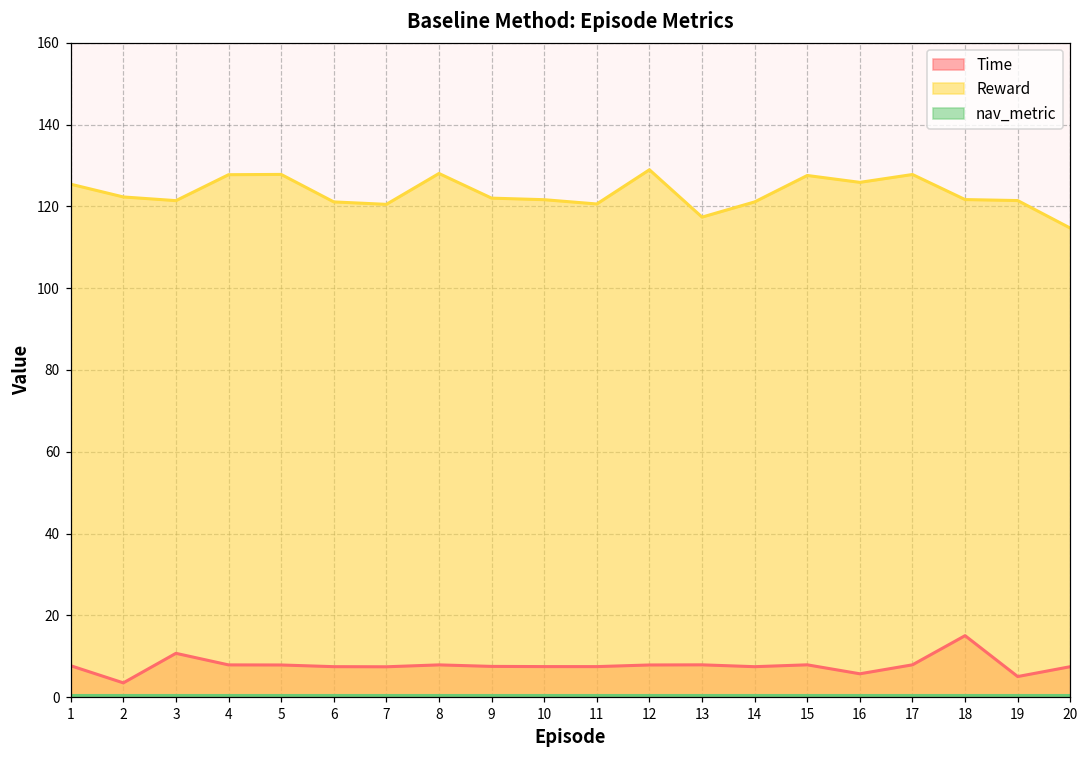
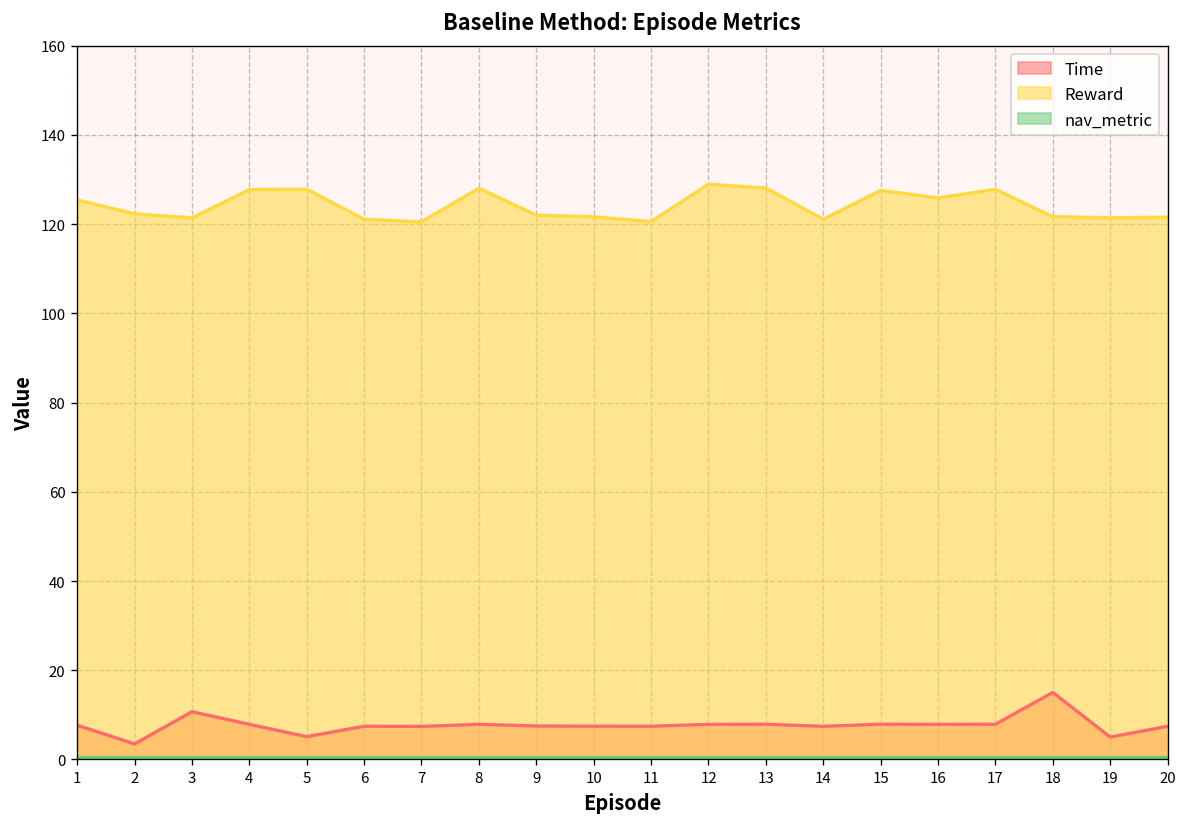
  {
    "Time": {
      "1": 8,
      "2": 3,
      "3": 11,
      "4": 8,
-     "5": 8,
+     "5": 5,
      "6": 7,
      "7": 7,
      "8": 8,
      "9": 8,
      "10": 7,
      "11": 7,
      "12": 8,
      "13": 8,
      "14": 7,
      "15": 8,
-     "16": 6,
+     "16": 8,
      "17": 8,
      "18": 15,
      "19": 5,
      "20": 7
    },
    "Reward": {
      "1": 125,
      "2": 122,
      "3": 121,
      "4": 128,
      "5": 128,
      "6": 121,
      "7": 120,
      "8": 128,
      "9": 122,
      "10": 122,
      "11": 121,
      "12": 129,
-     "13": 117,
+     "13": 128,
      "14": 121,
      "15": 128,
      "16": 126,
      "17": 128,
      "18": 122,
      "19": 121,
-     "20": 115
+     "20": 122
    },
    "nav_metric": {
      "1": 1,
      "2": 1,
      "3": 1,
      "4": 1,
      "5": 1,
      "6": 1,
      "7": 1,
      "8": 1,
      "9": 1,
      "10": 1,
      "11": 1,
      "12": 1,
      "13": 1,
      "14": 1,
      "15": 1,
      "16": 1,
      "17": 1,
      "18": 1,
      "19": 1,
      "20": 1
    }
  }
